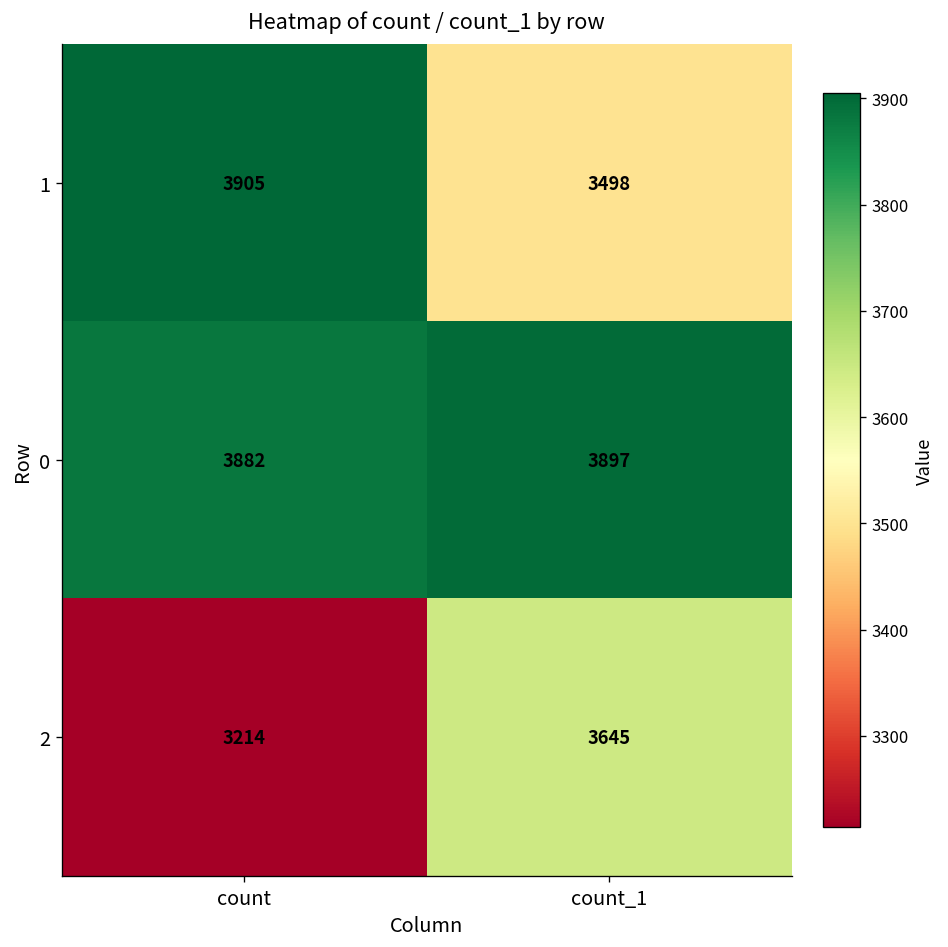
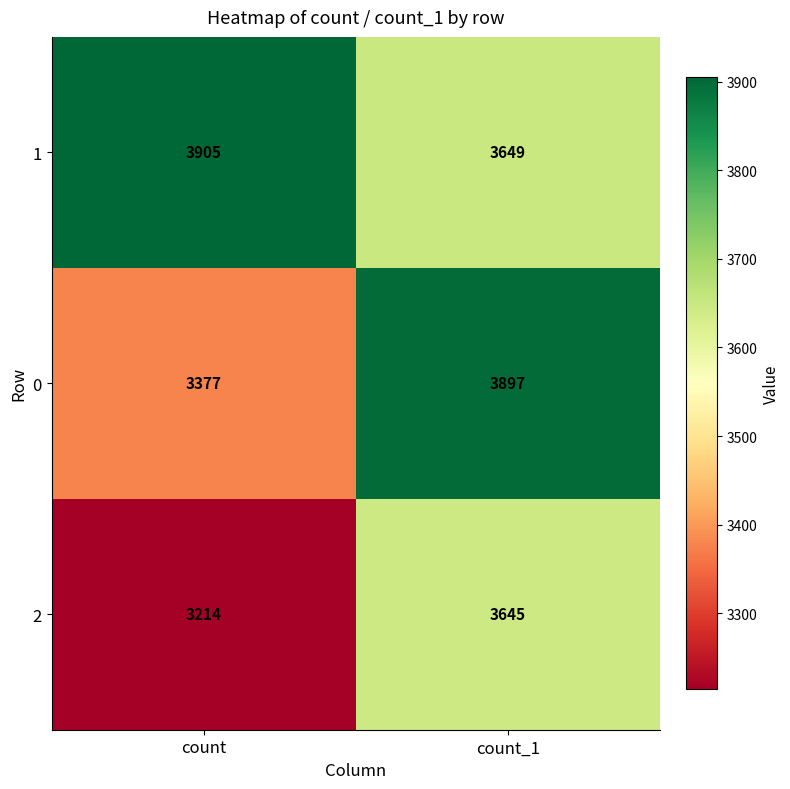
  {
    "1": {
      "count": 3905,
-     "count_1": 3498
+     "count_1": 3649
    },
    "0": {
-     "count": 3882,
+     "count": 3377,
      "count_1": 3897
    },
    "2": {
      "count": 3214,
      "count_1": 3645
    }
  }
